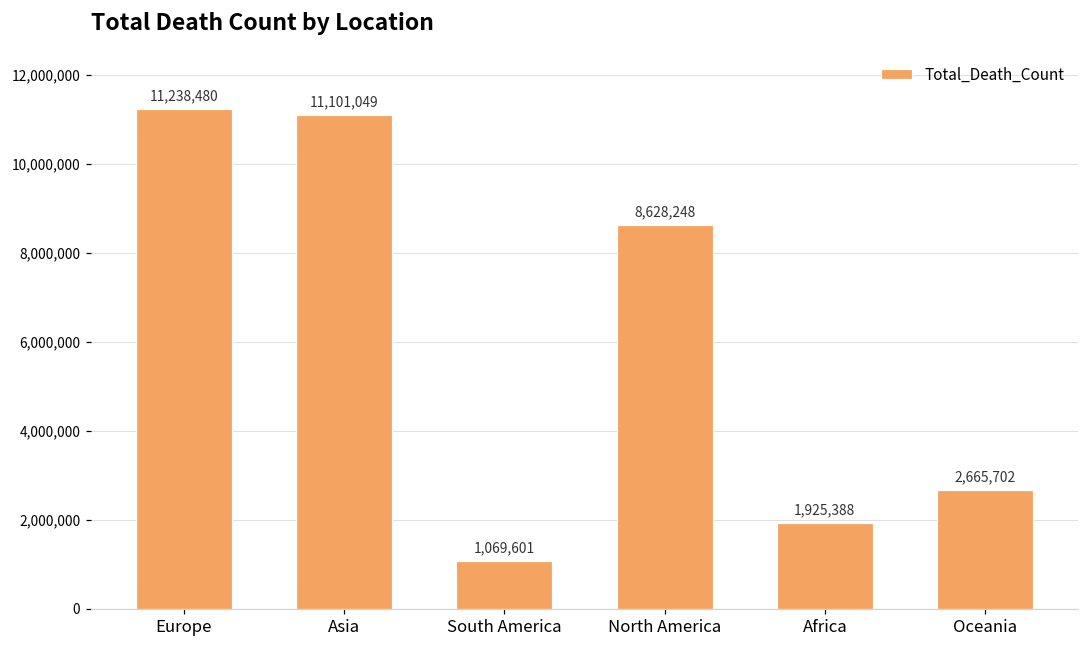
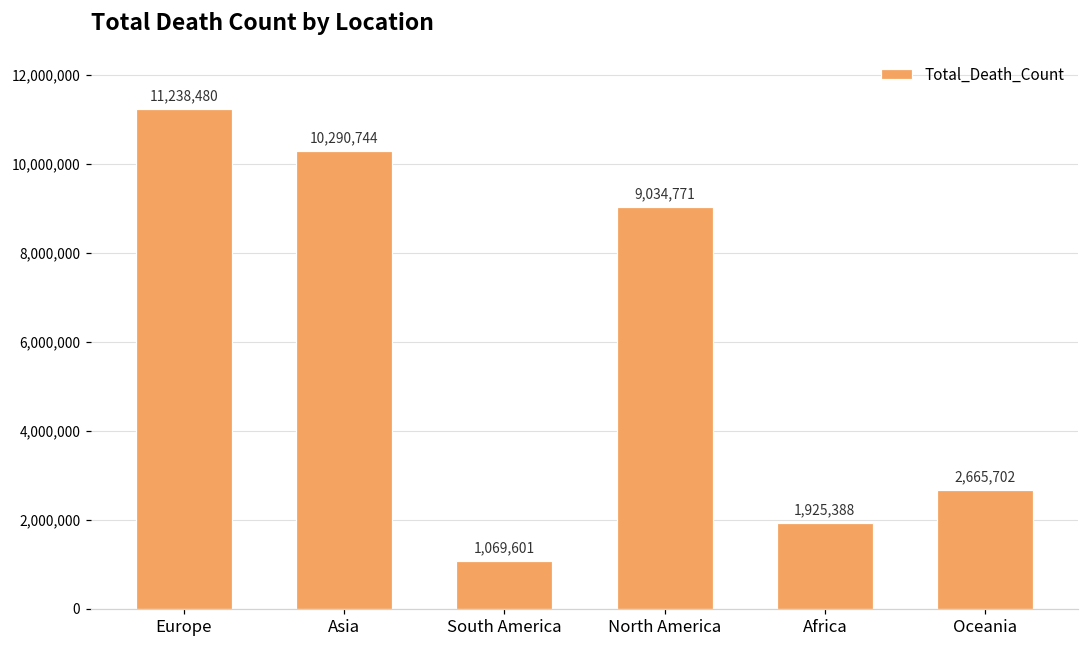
  {
    "Europe": "11,238,480",
-   "Asia": "11,101,049",
+   "Asia": "10,290,744",
    "South America": "1,069,601",
-   "North America": "8,628,248",
+   "North America": "9,034,771",
    "Africa": "1,925,388",
    "Oceania": "2,665,702"
  }
